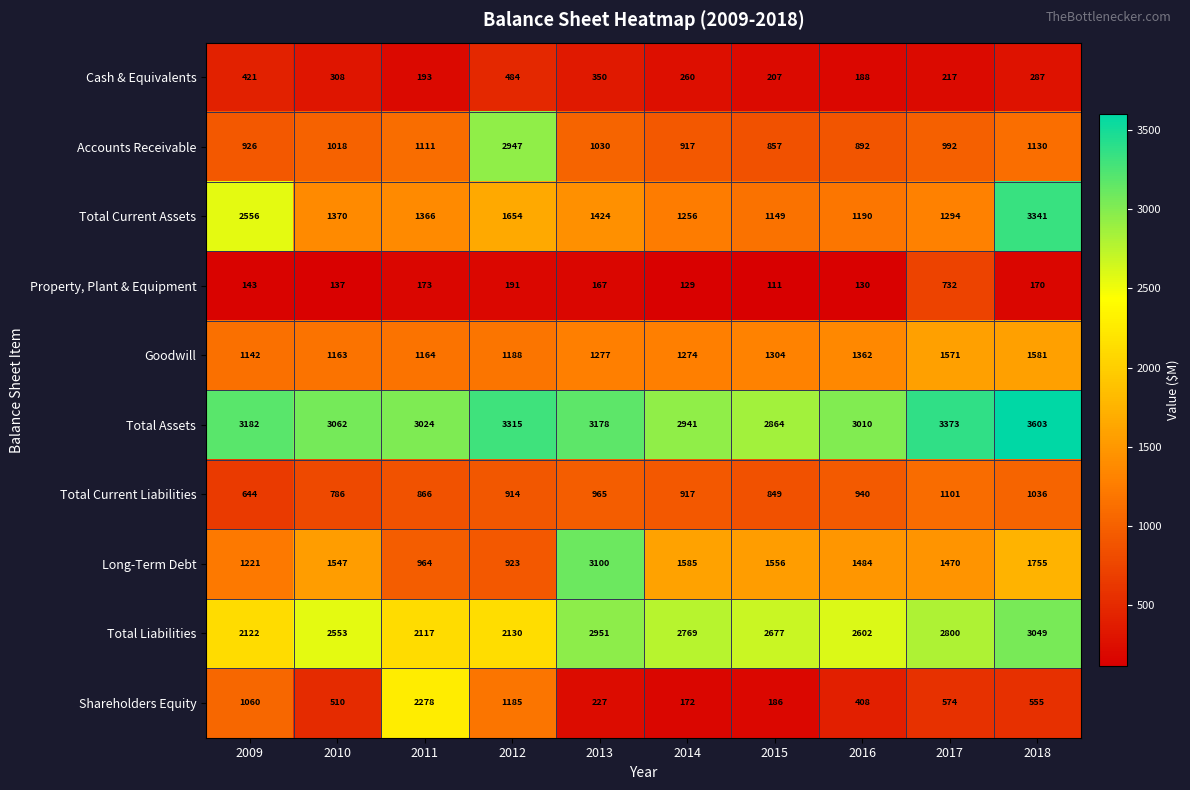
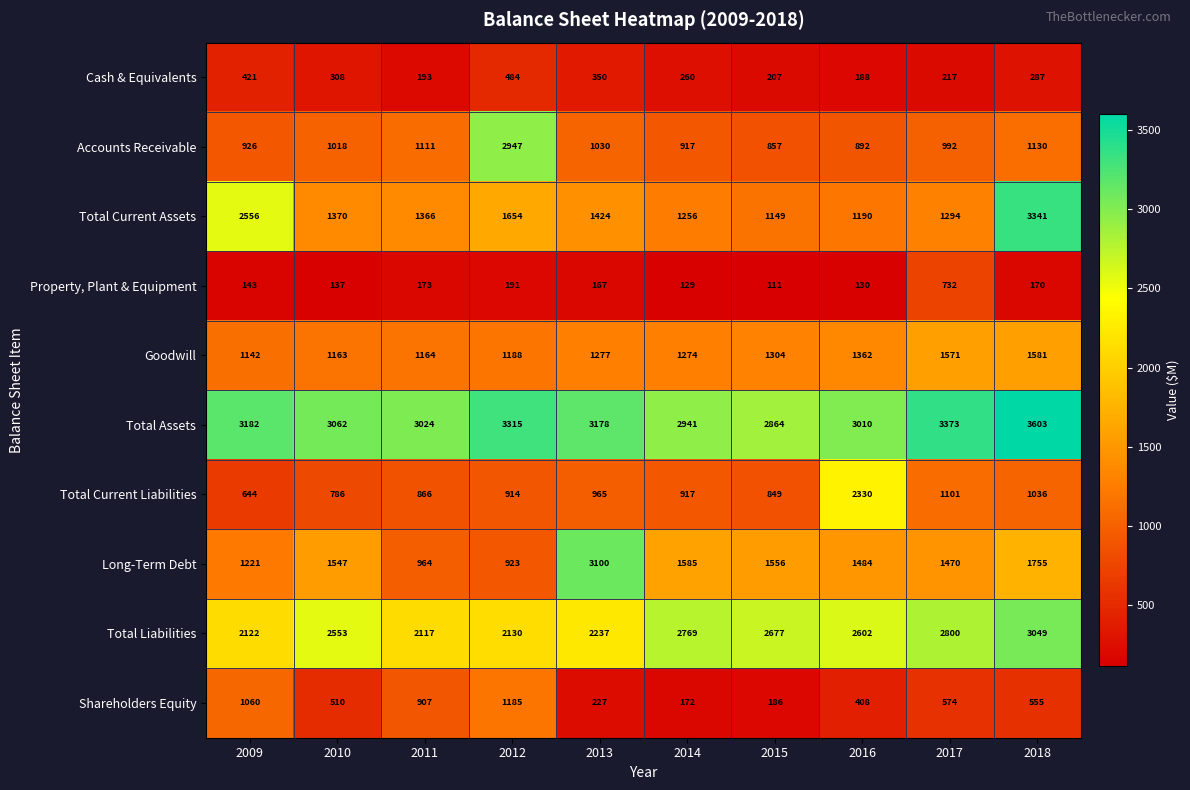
  {
    "Cash & Equivalents": {
      "2009": 421,
      "2010": 308,
      "2011": 193,
      "2012": 484,
      "2013": 350,
      "2014": 260,
      "2015": 207,
      "2016": 188,
      "2017": 217,
      "2018": 287
    },
    "Accounts Receivable": {
      "2009": 926,
      "2010": 1018,
      "2011": 1111,
      "2012": 2947,
      "2013": 1030,
      "2014": 917,
      "2015": 857,
      "2016": 892,
      "2017": 992,
      "2018": 1130
    },
    "Total Current Assets": {
      "2009": 2556,
      "2010": 1370,
      "2011": 1366,
      "2012": 1654,
      "2013": 1424,
      "2014": 1256,
      "2015": 1149,
      "2016": 1190,
      "2017": 1294,
      "2018": 3341
    },
    "Property, Plant & Equipment": {
      "2009": 143,
      "2010": 137,
      "2011": 173,
      "2012": 191,
      "2013": 167,
      "2014": 129,
      "2015": 111,
      "2016": 130,
      "2017": 732,
      "2018": 170
    },
    "Goodwill": {
      "2009": 1142,
      "2010": 1163,
      "2011": 1164,
      "2012": 1188,
      "2013": 1277,
      "2014": 1274,
      "2015": 1304,
      "2016": 1362,
      "2017": 1571,
      "2018": 1581
    },
    "Total Assets": {
      "2009": 3182,
      "2010": 3062,
      "2011": 3024,
      "2012": 3315,
      "2013": 3178,
      "2014": 2941,
      "2015": 2864,
      "2016": 3010,
      "2017": 3373,
      "2018": 3603
    },
    "Total Current Liabilities": {
      "2009": 644,
      "2010": 786,
      "2011": 866,
      "2012": 914,
      "2013": 965,
      "2014": 917,
      "2015": 849,
-     "2016": 940,
+     "2016": 2330,
      "2017": 1101,
      "2018": 1036
    },
    "Long-Term Debt": {
      "2009": 1221,
      "2010": 1547,
      "2011": 964,
      "2012": 923,
      "2013": 3100,
      "2014": 1585,
      "2015": 1556,
      "2016": 1484,
      "2017": 1470,
      "2018": 1755
    },
    "Total Liabilities": {
      "2009": 2122,
      "2010": 2553,
      "2011": 2117,
      "2012": 2130,
-     "2013": 2951,
+     "2013": 2237,
      "2014": 2769,
      "2015": 2677,
      "2016": 2602,
      "2017": 2800,
      "2018": 3049
    },
    "Shareholders Equity": {
      "2009": 1060,
      "2010": 510,
-     "2011": 2278,
+     "2011": 907,
      "2012": 1185,
      "2013": 227,
      "2014": 172,
      "2015": 186,
      "2016": 408,
      "2017": 574,
      "2018": 555
    }
  }
